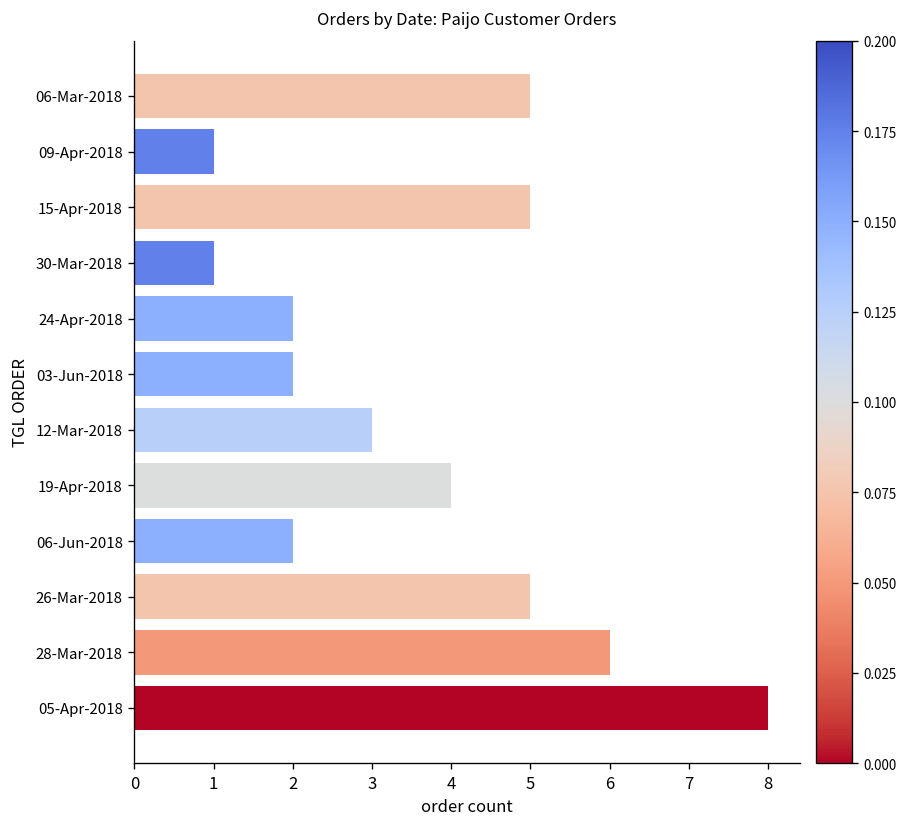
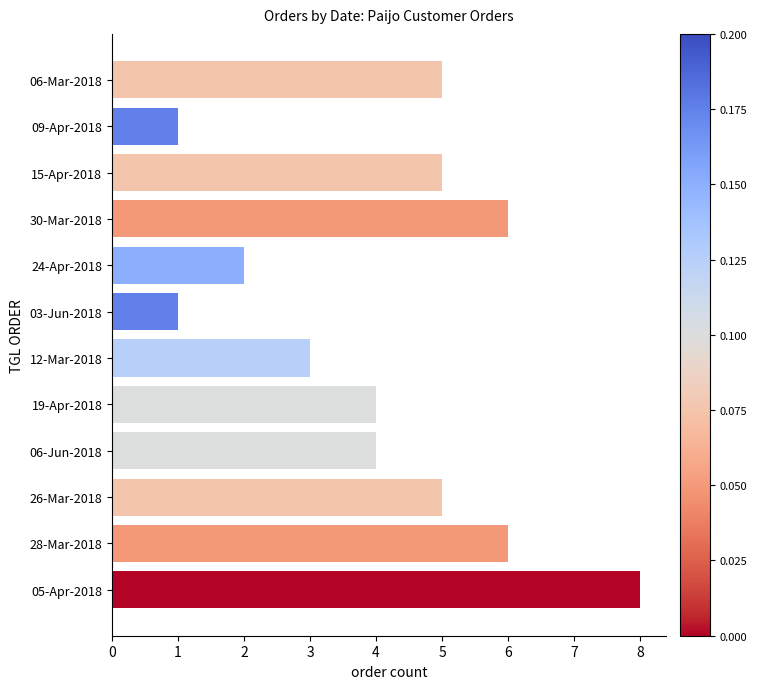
  {
    "06-Mar-2018": 5,
    "09-Apr-2018": 1,
    "15-Apr-2018": 5,
-   "30-Mar-2018": 1,
+   "30-Mar-2018": 6,
    "24-Apr-2018": 2,
-   "03-Jun-2018": 2,
+   "03-Jun-2018": 1,
    "12-Mar-2018": 3,
    "19-Apr-2018": 4,
-   "06-Jun-2018": 2,
+   "06-Jun-2018": 4,
    "26-Mar-2018": 5,
    "28-Mar-2018": 6,
    "05-Apr-2018": 8
  }
